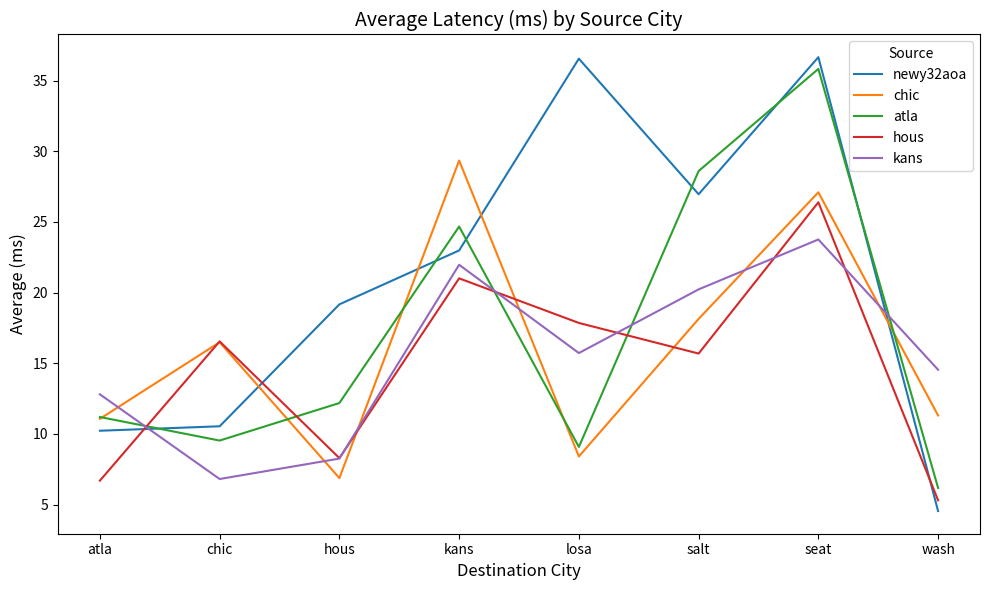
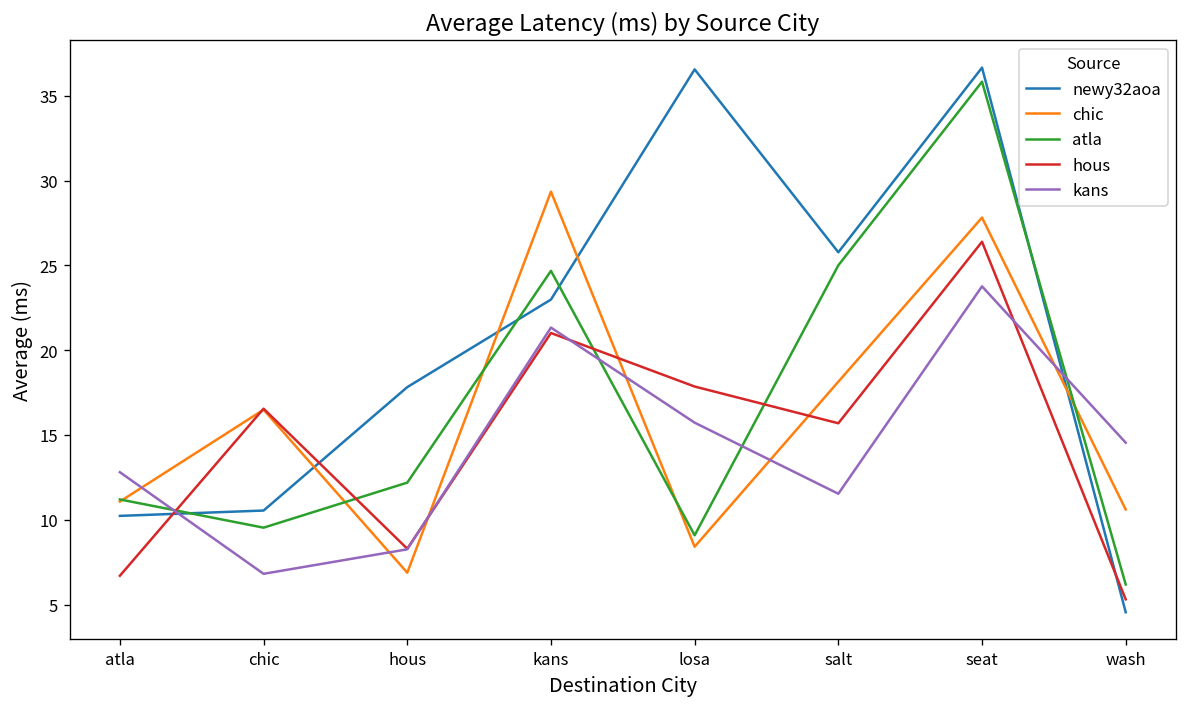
  {
    "newy32aoa": {
      "atla": 10.2,
      "chic": 10.5,
-     "hous": 19.2,
+     "hous": 17.8,
      "kans": 23.0,
      "losa": 36.6,
-     "salt": 27.0,
+     "salt": 25.8,
      "seat": 36.7,
      "wash": 4.6
    },
    "chic": {
      "hous": 6.9,
      "kans": 29.3,
      "losa": 8.4,
      "salt": 18.1,
-     "seat": 27.1,
-     "wash": 11.3
+     "seat": 27.8,
+     "wash": 10.6
    },
    "atla": {
      "chic": 9.5,
      "hous": 12.2,
      "kans": 24.7,
      "losa": 9.1,
-     "salt": 28.6,
+     "salt": 25.0,
      "seat": 35.8,
      "wash": 6.2
    },
    "hous": {
      "atla": 6.7,
      "kans": 21.0,
      "losa": 17.9,
      "salt": 15.7,
      "seat": 26.4,
      "wash": 5.3
    },
    "kans": {
      "atla": 12.8,
      "chic": 6.8,
-     "kans": 22.0,
+     "kans": 21.3,
      "losa": 15.7,
-     "salt": 20.2,
+     "salt": 11.5,
      "seat": 23.8,
      "wash": 14.5
    }
  }
